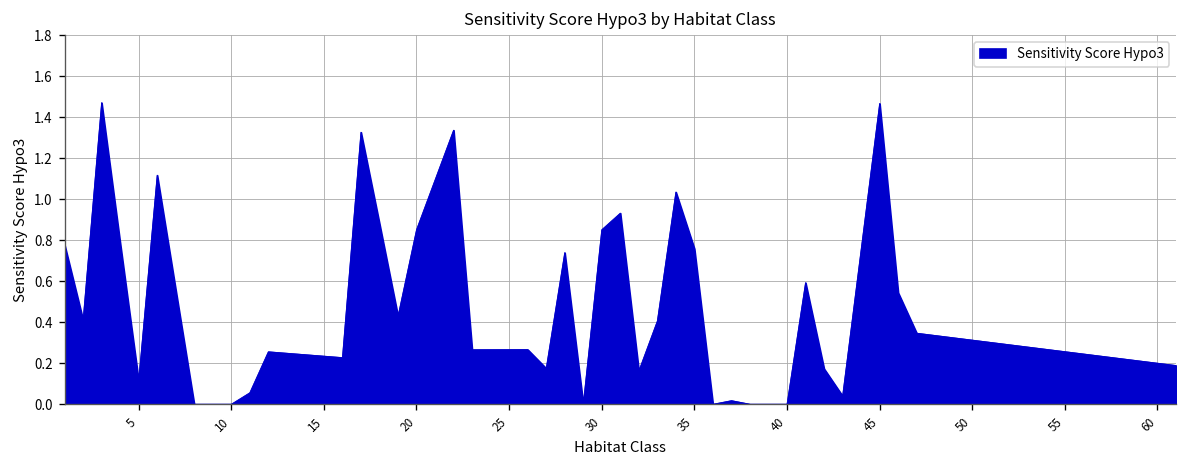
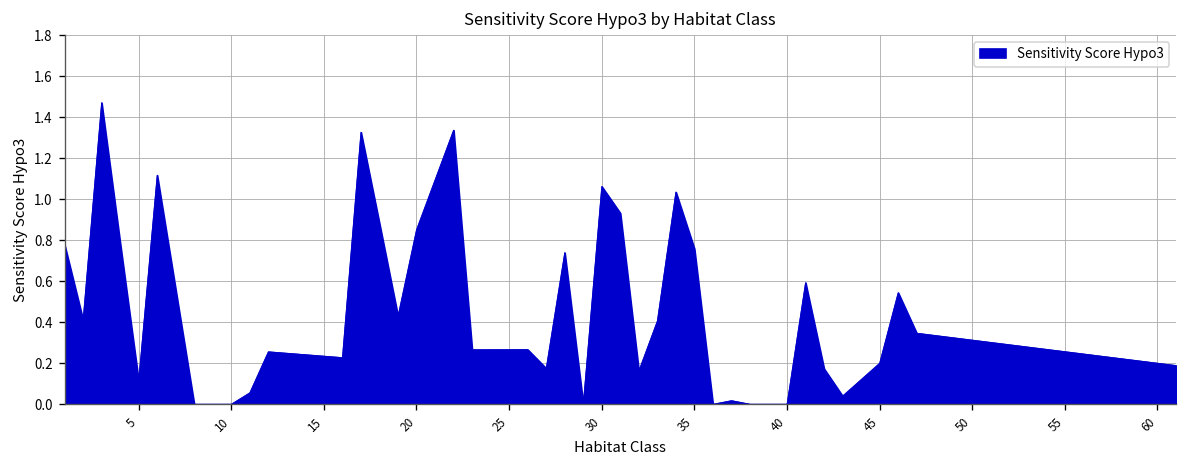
  {
    "5": 0.11,
    "10": 0.00,
    "20": 0.85,
-   "30": 0.85,
+   "30": 1.06,
    "35": 0.76,
    "40": 0.00,
-   "45": 1.47
+   "45": 0.20
  }
